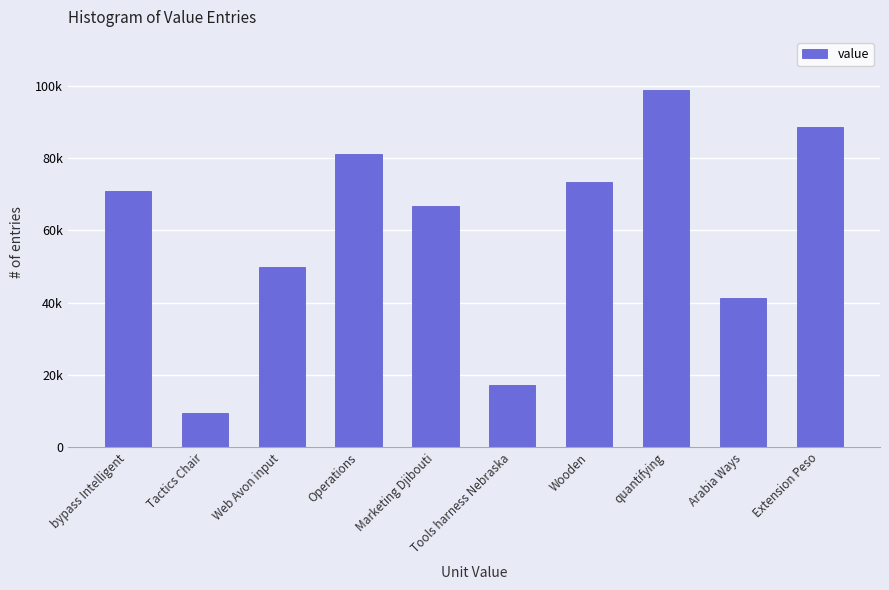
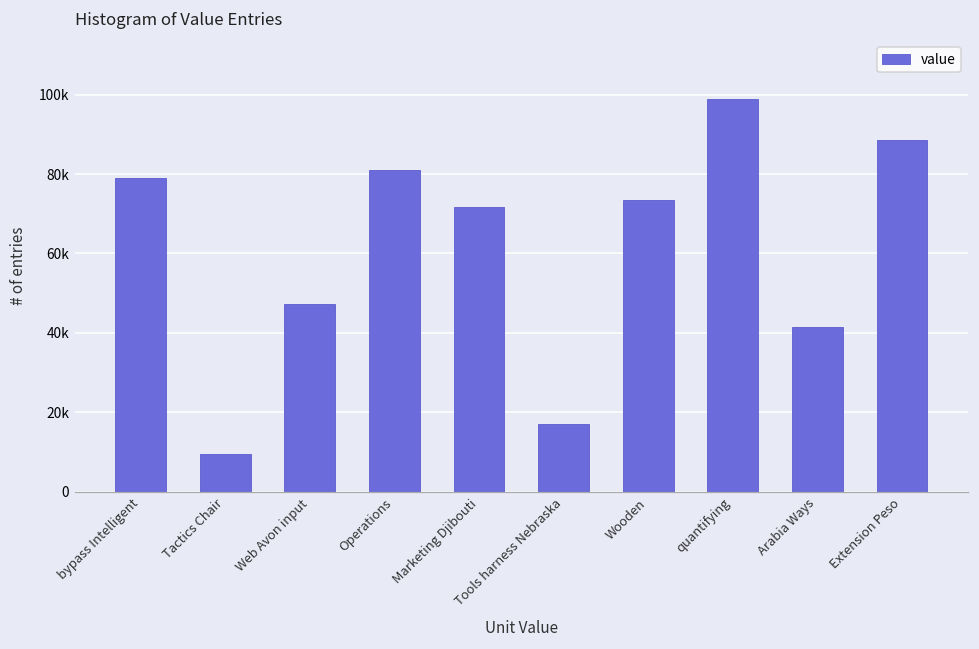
  {
-   "bypass Intelligent": 71000,
+   "bypass Intelligent": 79000,
    "Tactics Chair": 10000,
-   "Web Avon input": 50000,
+   "Web Avon input": 47000,
    "Operations": 81000,
-   "Marketing Djibouti": 67000,
+   "Marketing Djibouti": 72000,
    "Tools harness Nebraska": 17000,
    "Wooden": 73000,
    "quantifying": 99000,
    "Arabia Ways": 41000,
    "Extension Peso": 89000
  }
